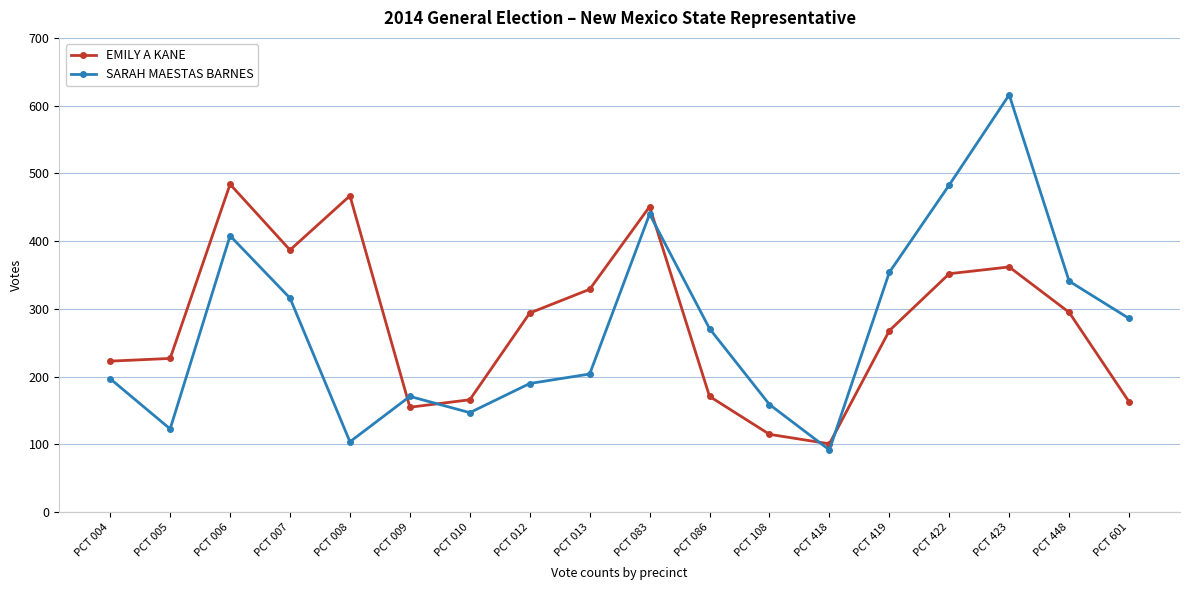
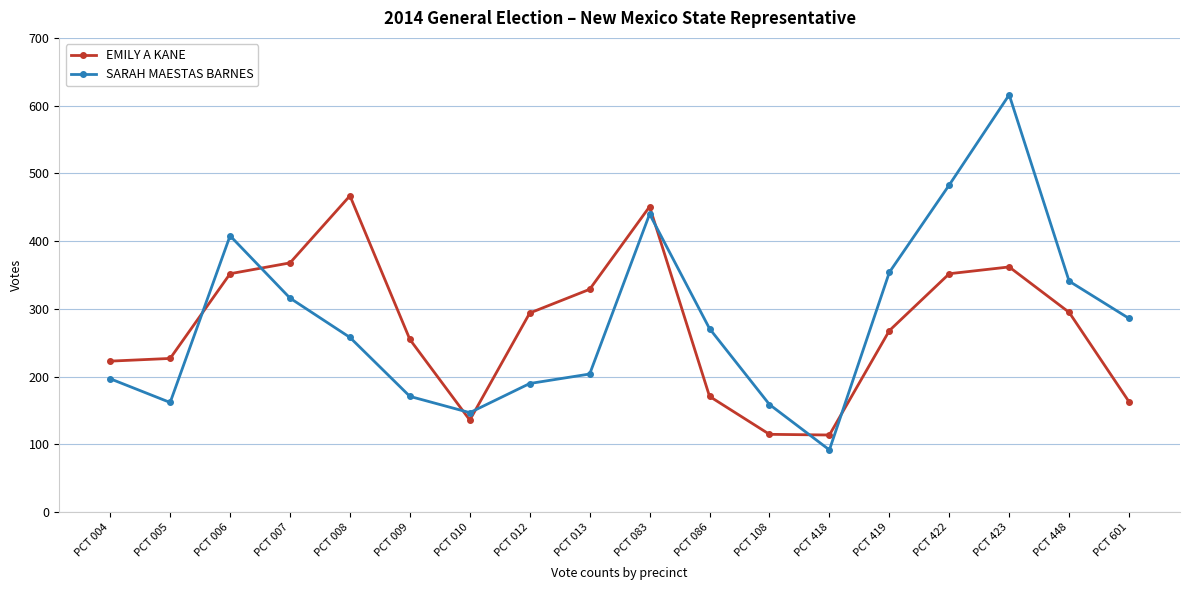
  {
    "EMILY A KANE": {
      "PCT 004": 220,
      "PCT 005": 230,
-     "PCT 006": 480,
-     "PCT 007": 390,
+     "PCT 006": 350,
+     "PCT 007": 370,
      "PCT 008": 470,
-     "PCT 009": 160,
-     "PCT 010": 170,
+     "PCT 009": 260,
+     "PCT 010": 140,
      "PCT 012": 290,
      "PCT 013": 330,
      "PCT 083": 450,
      "PCT 086": 170,
      "PCT 108": 120,
-     "PCT 418": 100,
+     "PCT 418": 110,
      "PCT 419": 270,
      "PCT 422": 350,
      "PCT 423": 360,
      "PCT 448": 300,
      "PCT 601": 160
    },
    "SARAH MAESTAS BARNES": {
      "PCT 004": 200,
-     "PCT 005": 120,
+     "PCT 005": 160,
      "PCT 006": 410,
      "PCT 007": 320,
-     "PCT 008": 100,
+     "PCT 008": 260,
      "PCT 009": 170,
      "PCT 010": 150,
      "PCT 012": 190,
      "PCT 013": 200,
      "PCT 083": 440,
      "PCT 086": 270,
      "PCT 108": 160,
      "PCT 418": 90,
      "PCT 419": 350,
      "PCT 422": 480,
      "PCT 423": 620,
      "PCT 448": 340,
      "PCT 601": 290
    }
  }
